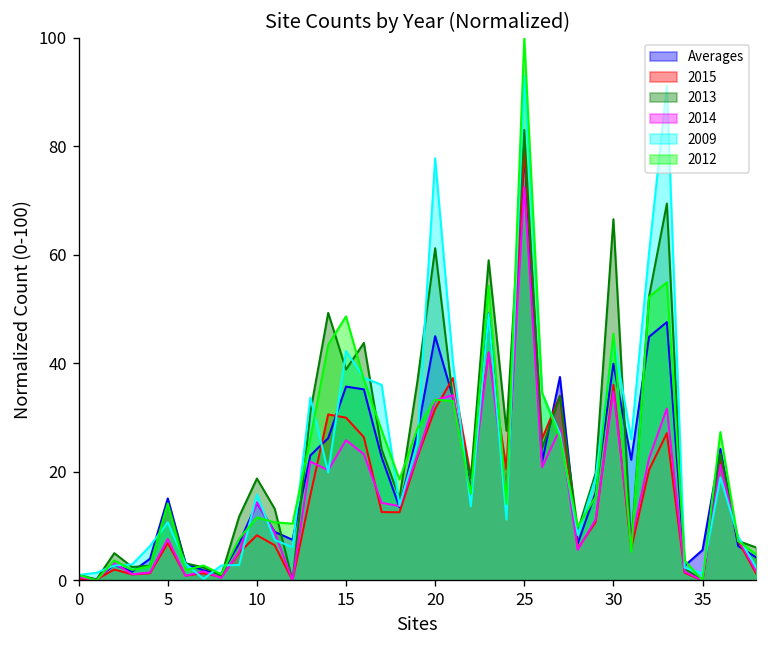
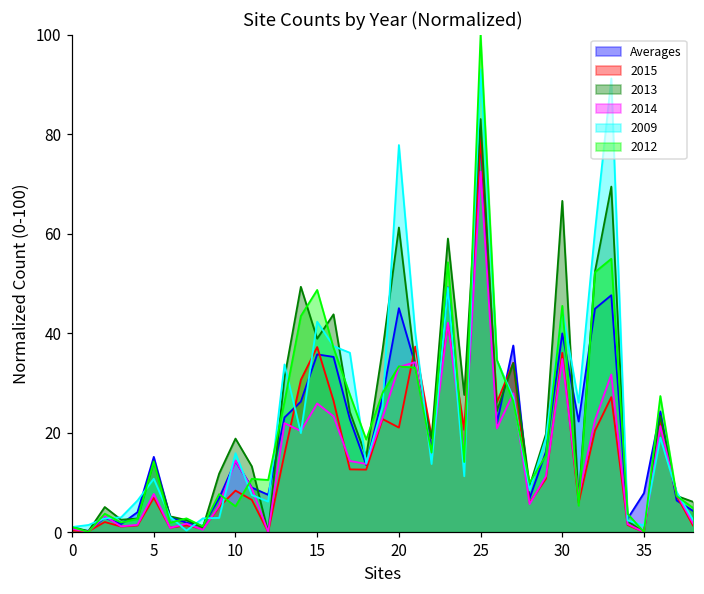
  {
    "Averages": {
      "5": 15,
      "15": 36,
      "20": 45,
      "30": 40,
-     "35": 6
+     "35": 8
    },
    "2015": {
      "5": 7,
      "10": 8,
-     "15": 30,
-     "20": 32,
+     "15": 37,
+     "20": 21,
      "30": 36
    },
    "2013": {
      "10": 19,
      "15": 39,
      "20": 61,
      "25": 83,
      "30": 67
    },
    "2014": {
      "5": 8,
      "15": 26,
      "25": 72,
      "30": 35
    },
    "2009": {
      "5": 11,
      "10": 16,
      "15": 42,
      "20": 78,
      "25": 93,
      "30": 45,
      "35": 1
    },
    "2012": {
-     "10": 12,
+     "10": 5,
      "15": 49,
      "25": 100,
      "30": 45
    }
  }
